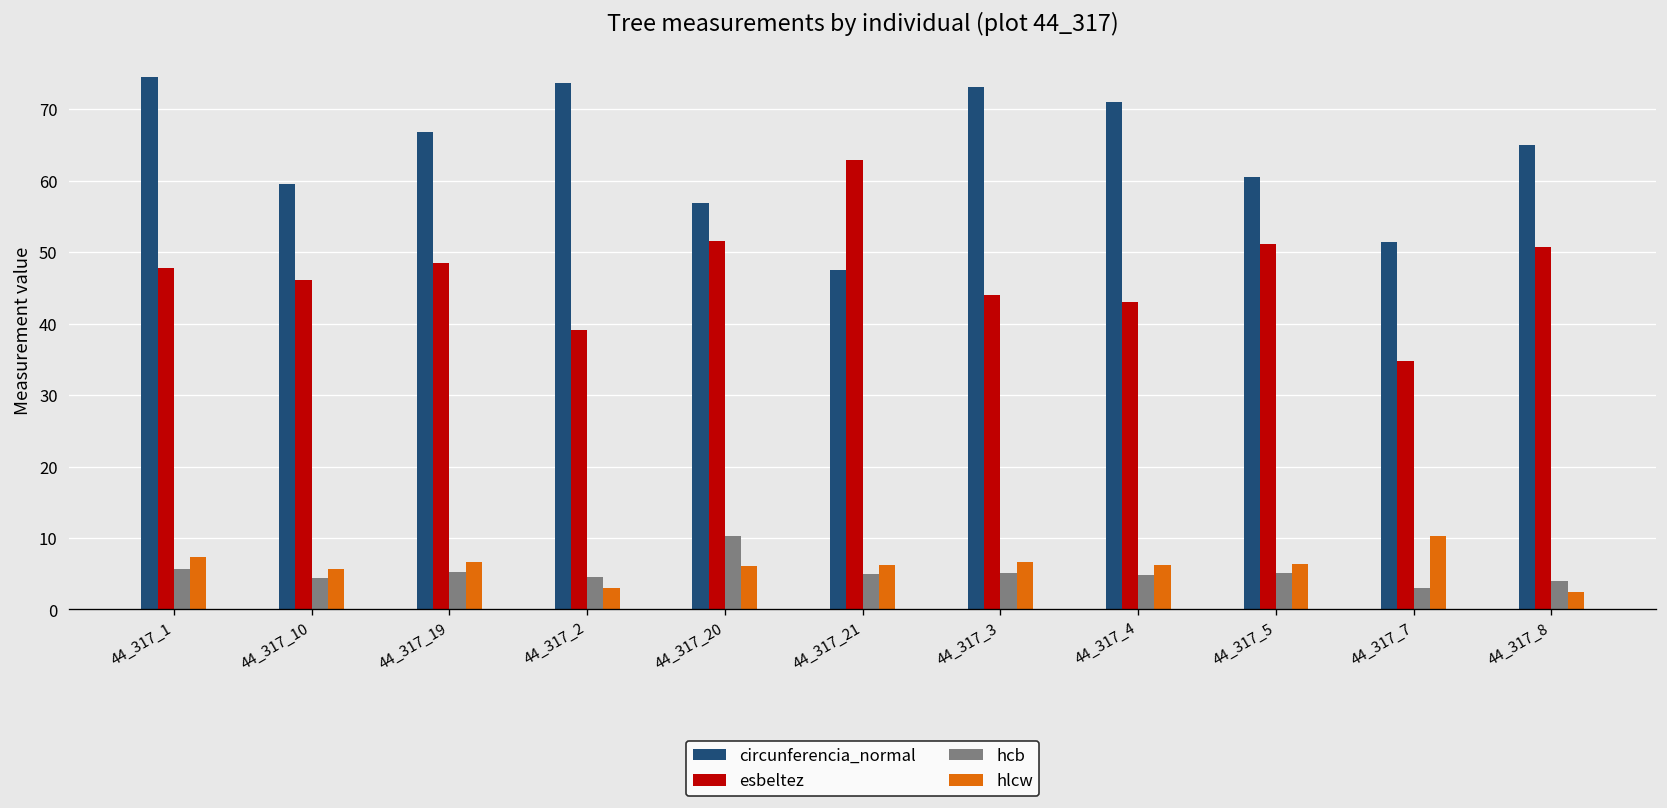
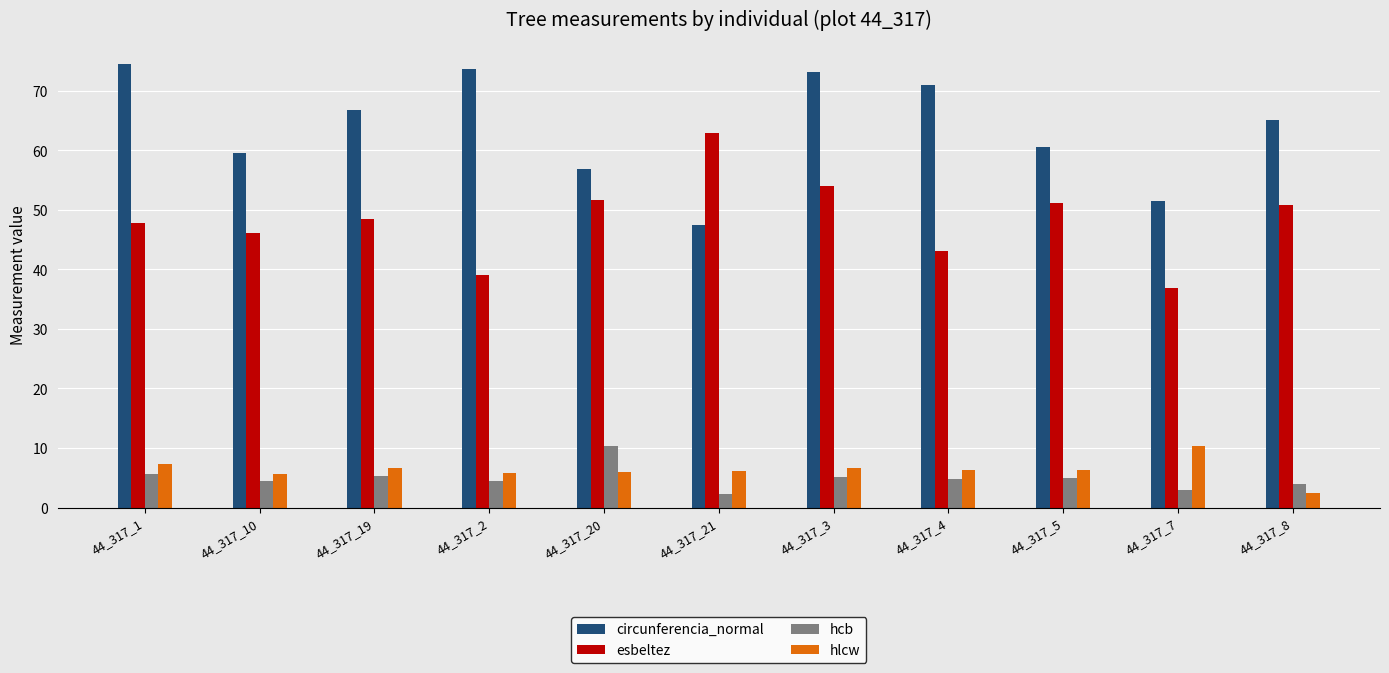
  {
    "circunferencia_normal": {
      "44_317_1": 74,
      "44_317_10": 60,
      "44_317_19": 67,
      "44_317_2": 74,
      "44_317_20": 57,
      "44_317_21": 47,
      "44_317_3": 73,
      "44_317_4": 71,
      "44_317_5": 61,
      "44_317_7": 51,
      "44_317_8": 65
    },
    "esbeltez": {
      "44_317_1": 48,
      "44_317_10": 46,
      "44_317_19": 49,
      "44_317_2": 39,
      "44_317_20": 52,
      "44_317_21": 63,
-     "44_317_3": 44,
+     "44_317_3": 54,
      "44_317_4": 43,
      "44_317_5": 51,
-     "44_317_7": 35,
+     "44_317_7": 37,
      "44_317_8": 51
    },
    "hcb": {
      "44_317_1": 6,
      "44_317_10": 4,
      "44_317_19": 5,
      "44_317_2": 4,
      "44_317_20": 10,
-     "44_317_21": 5,
+     "44_317_21": 2,
      "44_317_3": 5,
      "44_317_4": 5,
      "44_317_5": 5,
      "44_317_7": 3,
      "44_317_8": 4
    },
    "hlcw": {
      "44_317_1": 7,
      "44_317_10": 6,
      "44_317_19": 7,
-     "44_317_2": 3,
+     "44_317_2": 6,
      "44_317_20": 6,
      "44_317_21": 6,
      "44_317_3": 7,
      "44_317_4": 6,
      "44_317_5": 6,
      "44_317_7": 10,
      "44_317_8": 2
    }
  }
